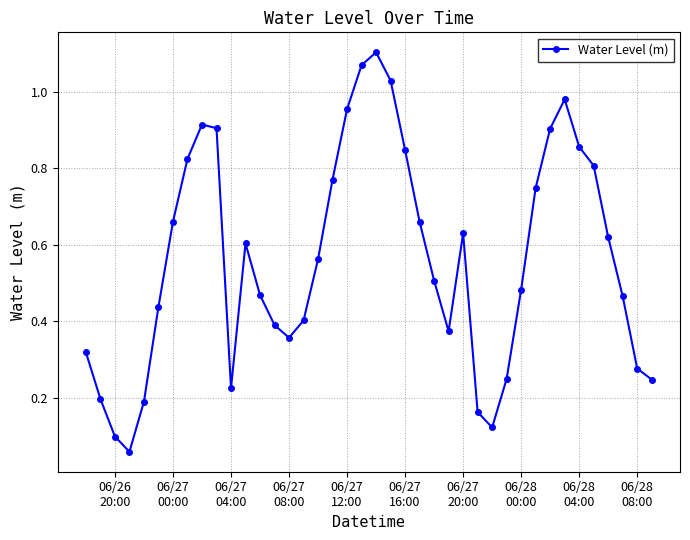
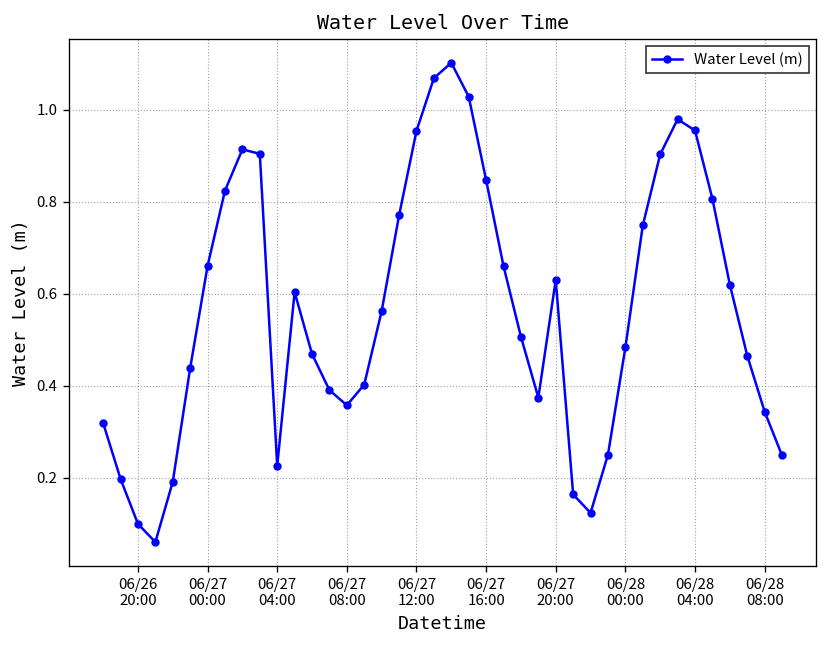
  {
    "06/26 20:00": 0.10,
    "06/27 00:00": 0.66,
    "06/27 04:00": 0.23,
    "06/27 08:00": 0.36,
    "06/27 12:00": 0.95,
    "06/27 16:00": 0.85,
    "06/27 20:00": 0.63,
    "06/28 00:00": 0.48,
-   "06/28 04:00": 0.86,
-   "06/28 08:00": 0.28
+   "06/28 04:00": 0.96,
+   "06/28 08:00": 0.34
  }
